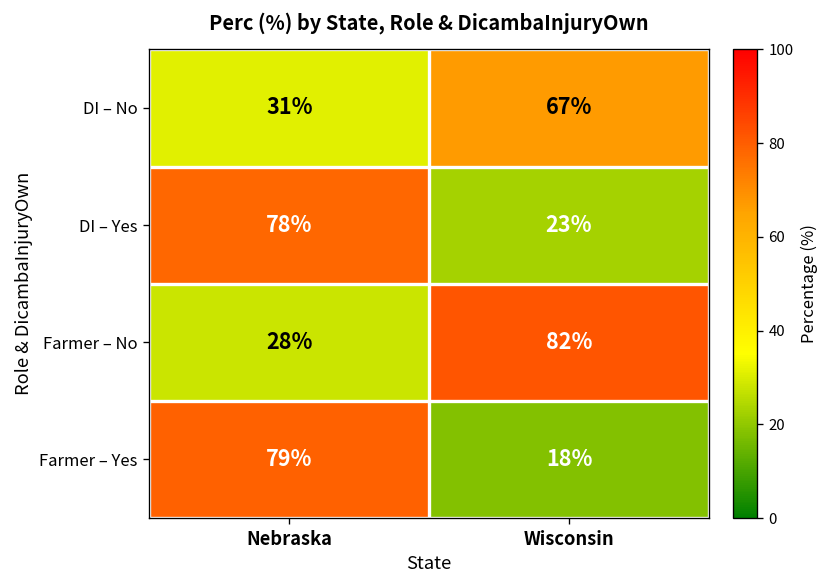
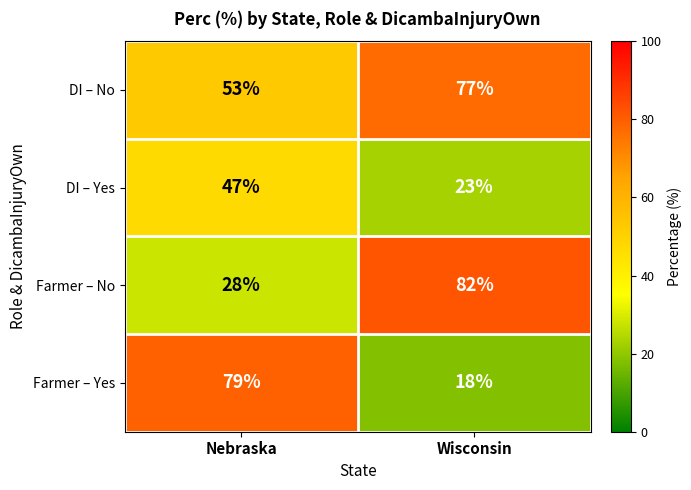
  {
    "DI – No": {
-     "Nebraska": "31%",
-     "Wisconsin": "67%"
+     "Nebraska": "53%",
+     "Wisconsin": "77%"
    },
    "DI – Yes": {
-     "Nebraska": "78%",
+     "Nebraska": "47%",
      "Wisconsin": "23%"
    },
    "Farmer – No": {
      "Nebraska": "28%",
      "Wisconsin": "82%"
    },
    "Farmer – Yes": {
      "Nebraska": "79%",
      "Wisconsin": "18%"
    }
  }
